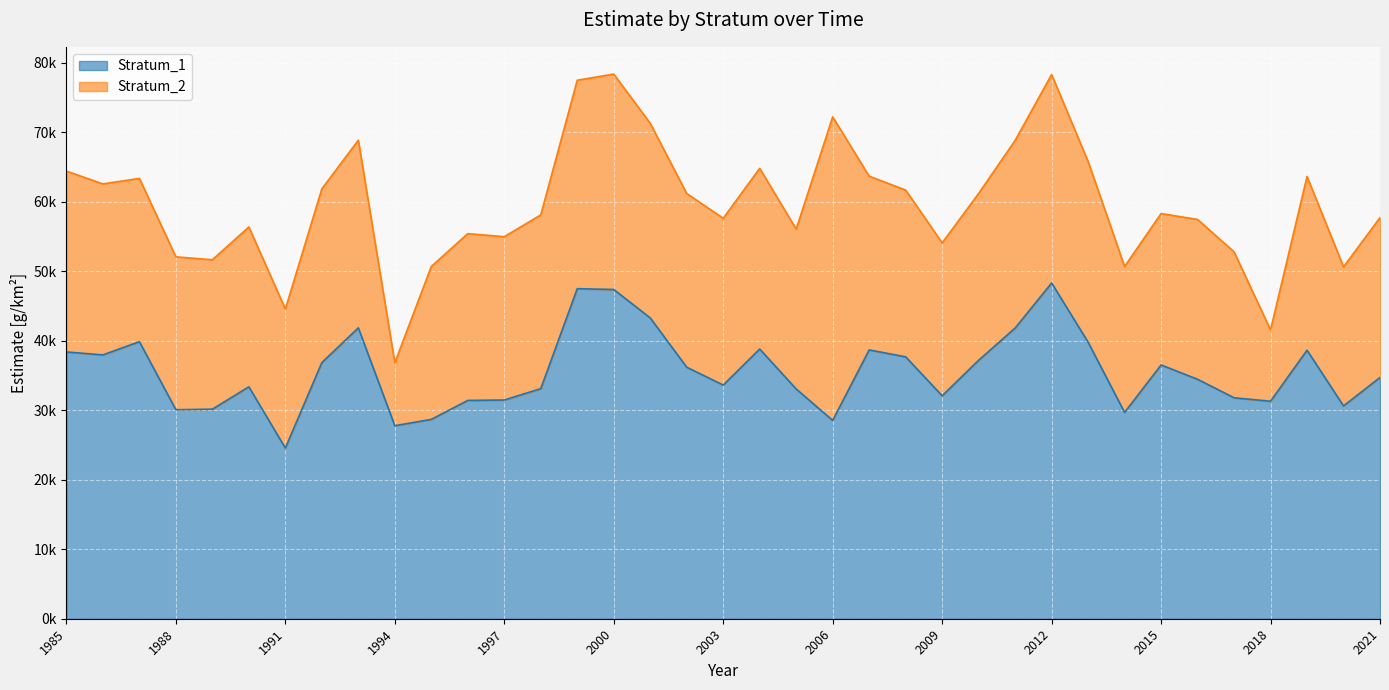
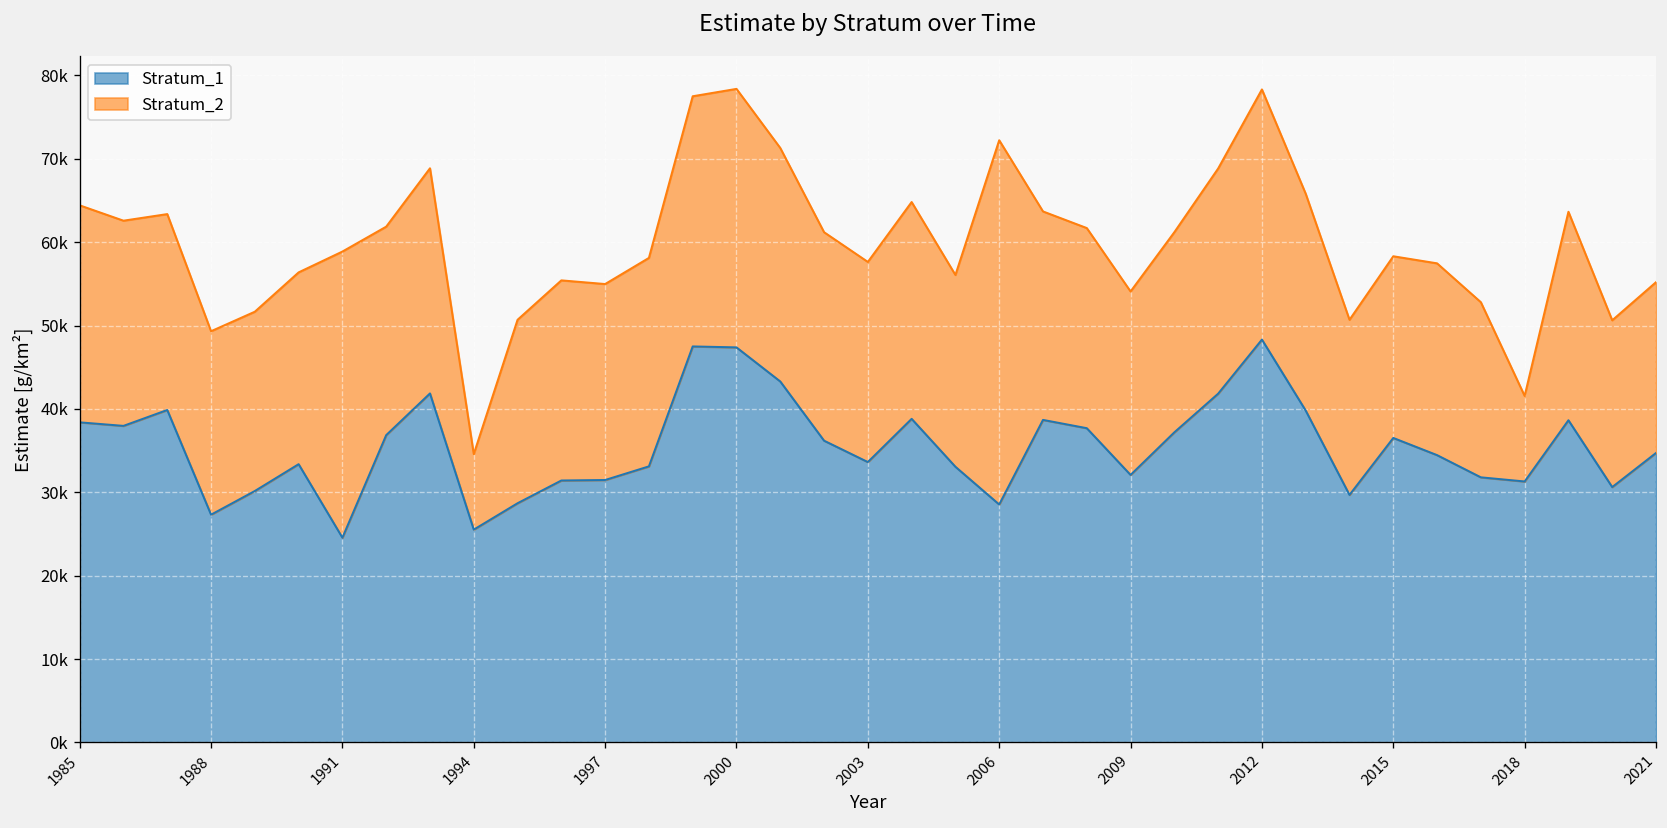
  {
    "Stratum_1": {
      "1985": 38000,
-     "1988": 30000,
+     "1988": 27000,
      "1991": 25000,
-     "1994": 28000,
+     "1994": 26000,
      "1997": 31000,
      "2000": 47000,
      "2003": 34000,
      "2006": 29000,
      "2009": 32000,
      "2012": 48000,
      "2015": 37000,
      "2018": 31000,
      "2021": 35000
    },
    "Stratum_2": {
      "1985": 26000,
      "1988": 22000,
-     "1991": 20000,
+     "1991": 34000,
      "1994": 9000,
      "1997": 24000,
      "2000": 31000,
      "2003": 24000,
      "2006": 44000,
      "2009": 22000,
      "2012": 30000,
      "2015": 22000,
      "2018": 10000,
-     "2021": 23000
+     "2021": 20000
    }
  }
